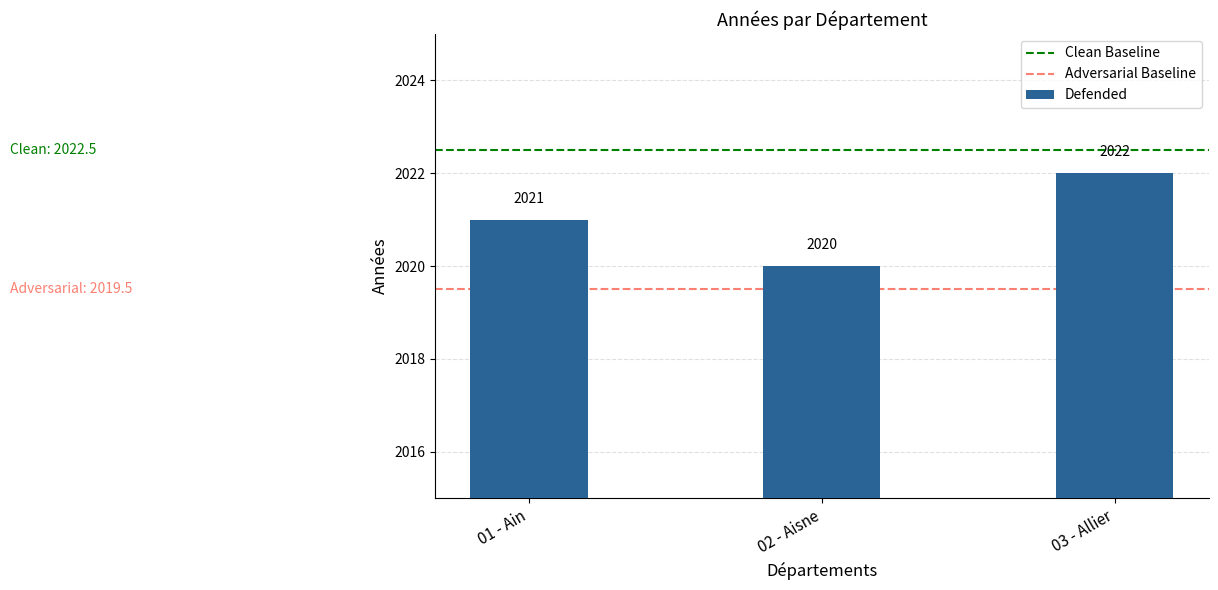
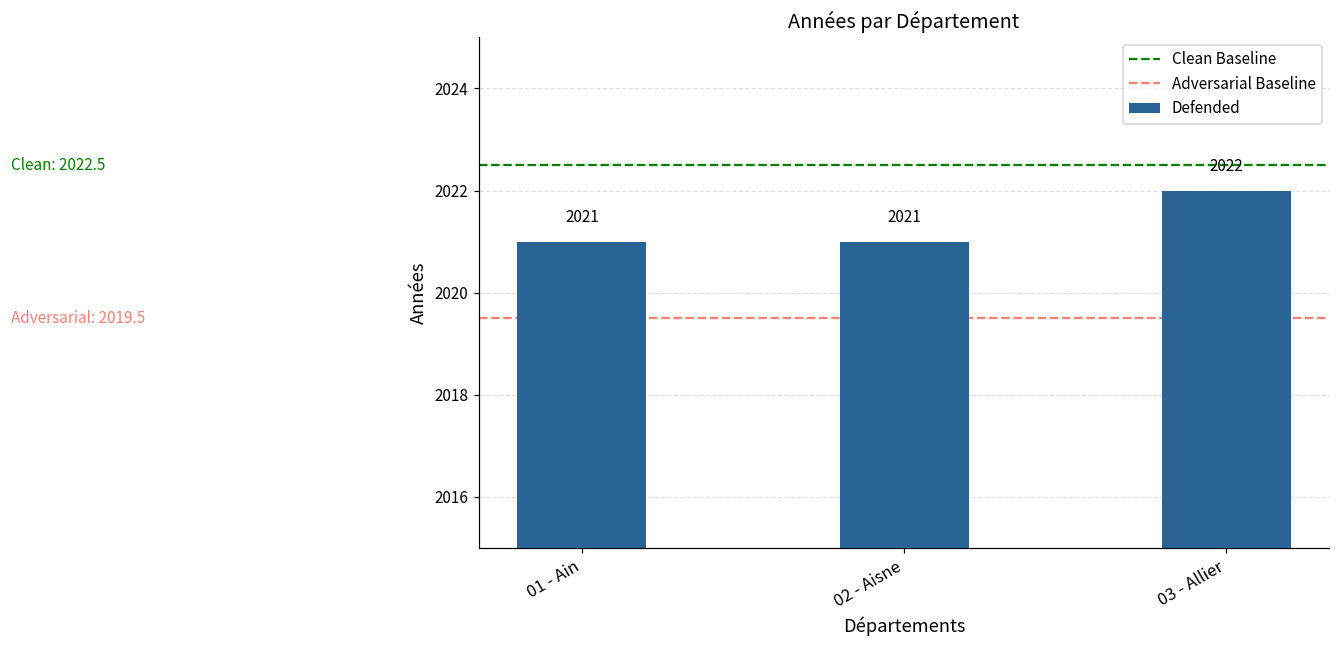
  {
    "01 - Ain": 2021,
-   "02 - Aisne": 2020,
+   "02 - Aisne": 2021,
    "03 - Allier": 2022
  }
